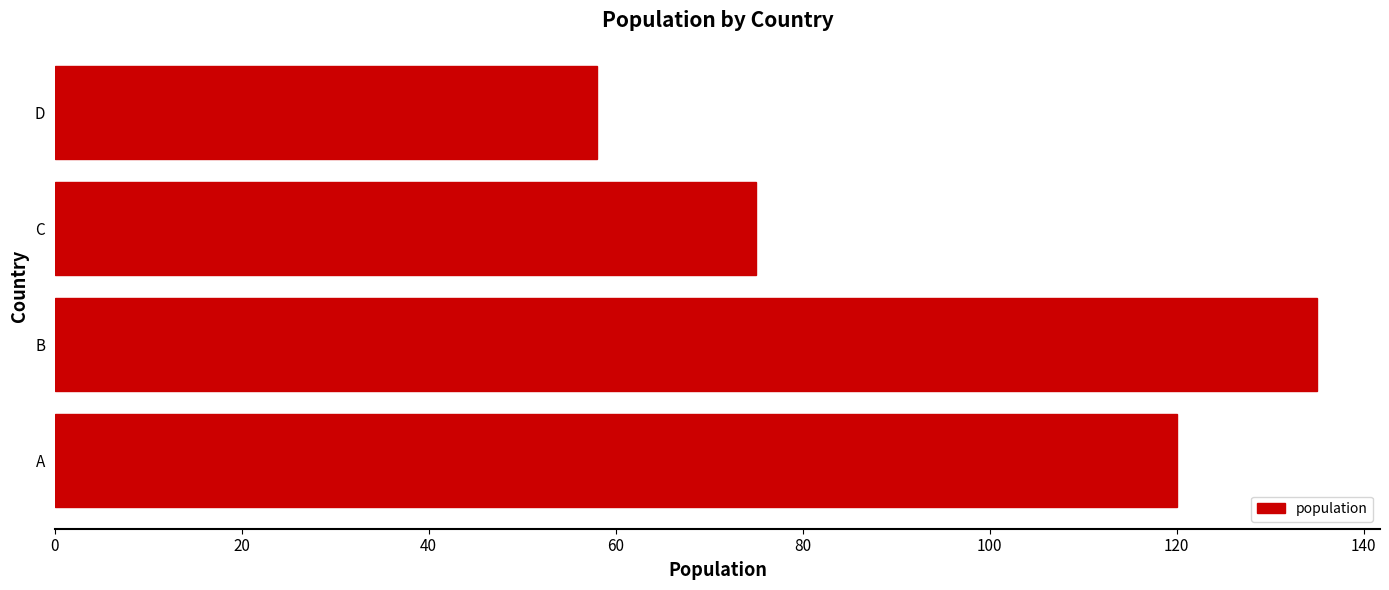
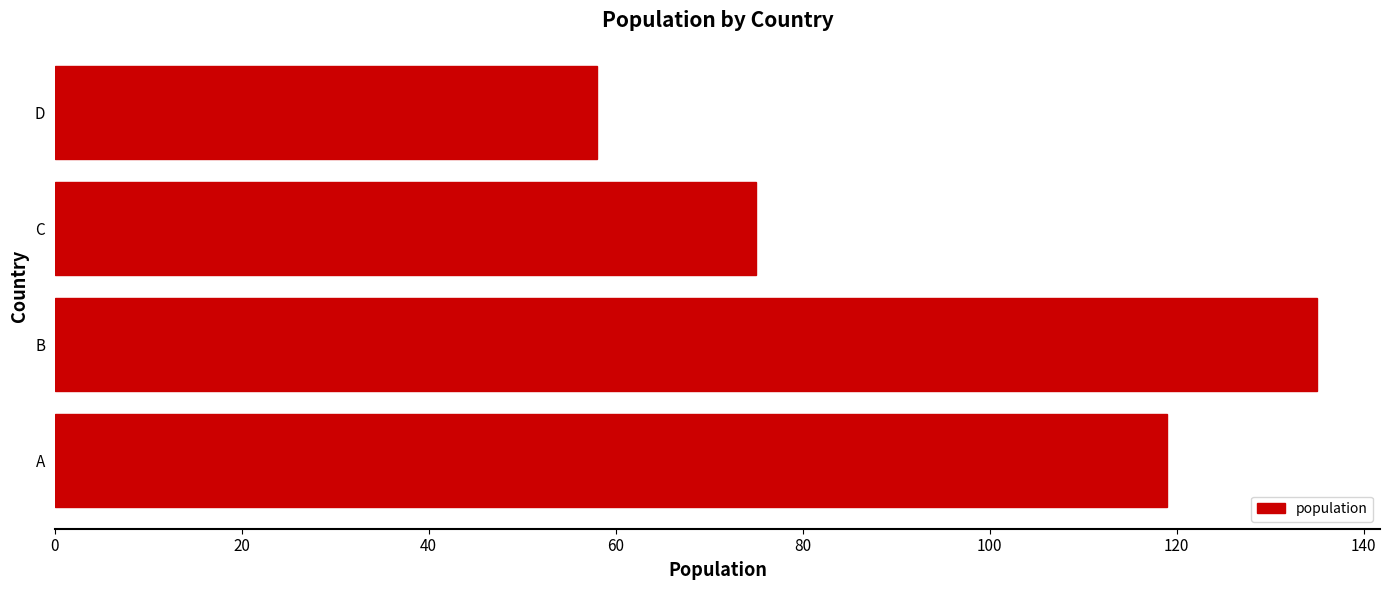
  {
    "D": 58,
    "C": 75,
    "B": 135,
-   "A": 120
+   "A": 119
  }
